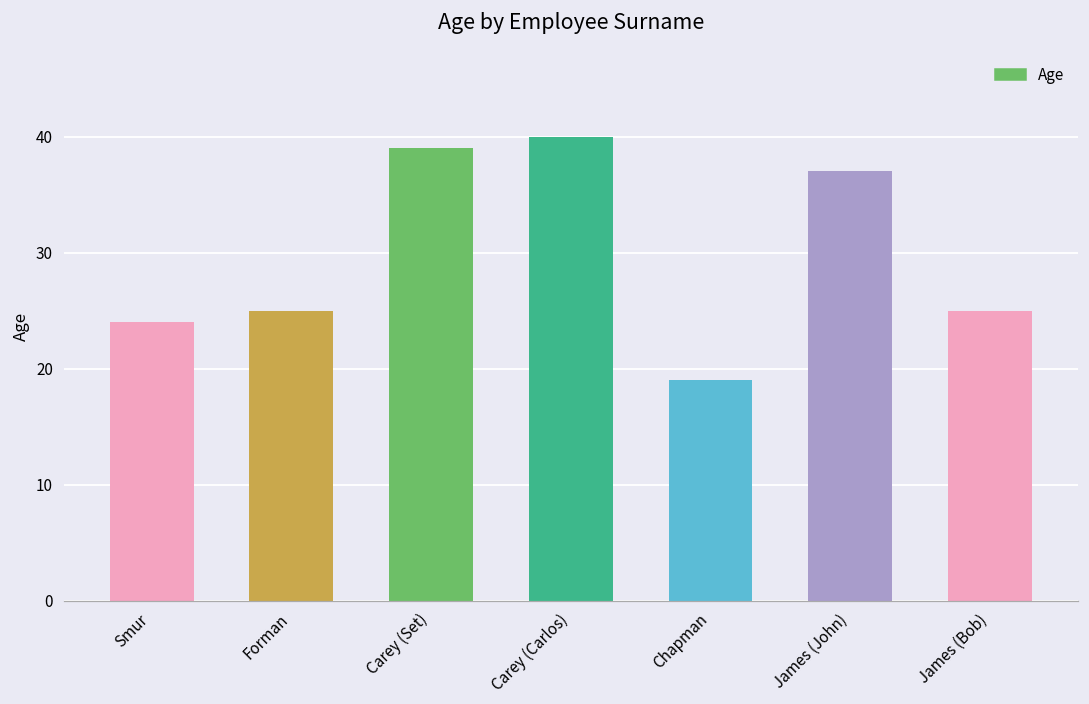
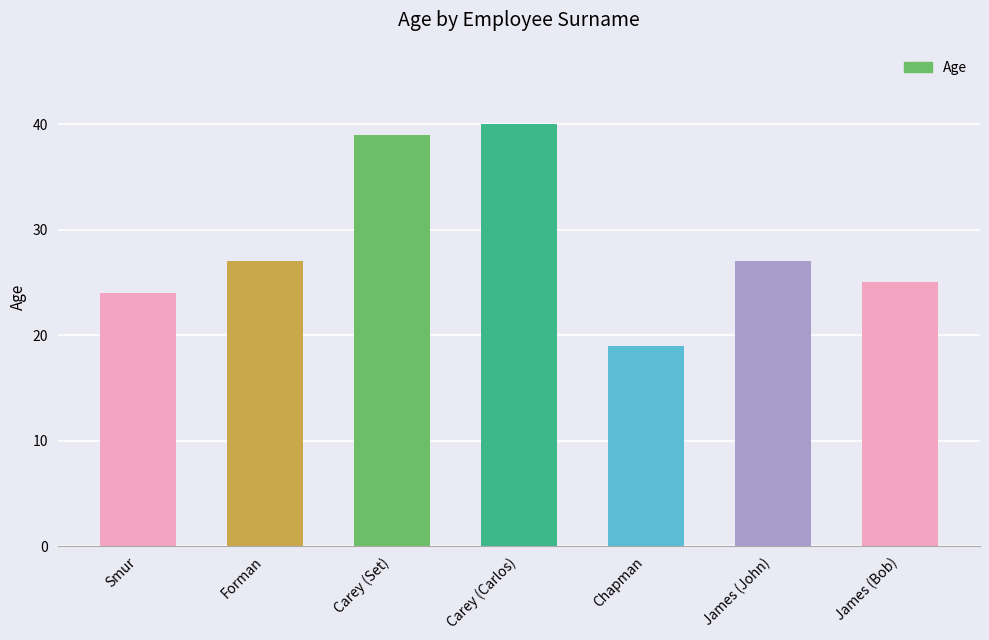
  {
    "Smur": 24,
-   "Forman": 25,
+   "Forman": 27,
    "Carey (Set)": 39,
    "Carey (Carlos)": 40,
    "Chapman": 19,
-   "James (John)": 37,
+   "James (John)": 27,
    "James (Bob)": 25
  }
